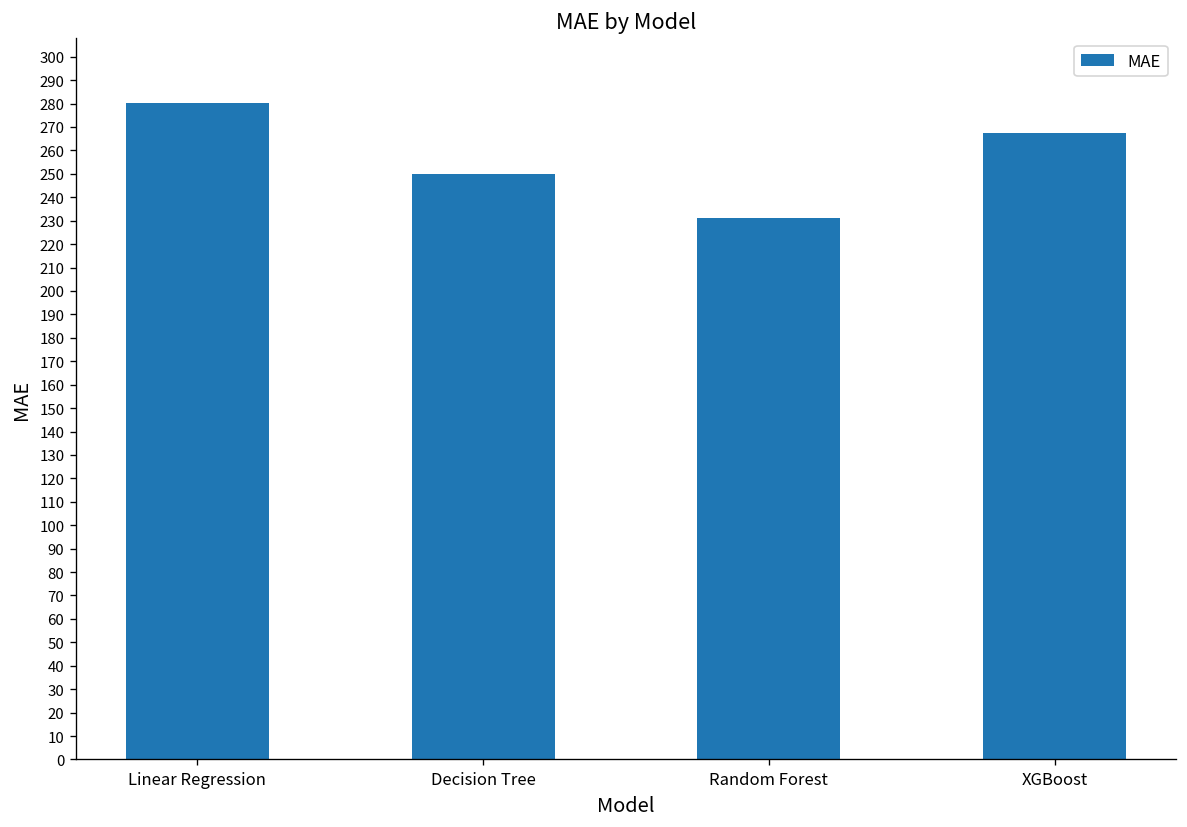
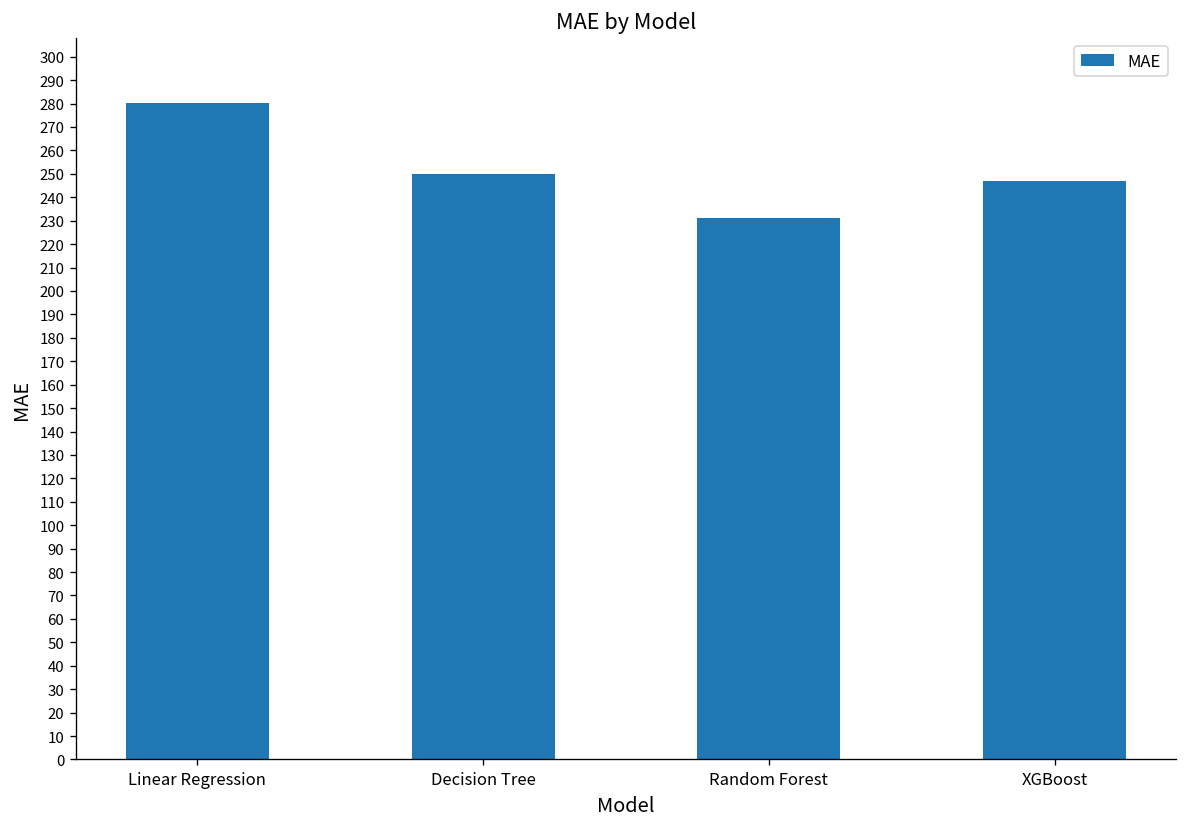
  {
    "Linear Regression": 280,
    "Decision Tree": 250,
    "Random Forest": 231,
-   "XGBoost": 267
+   "XGBoost": 247
  }
